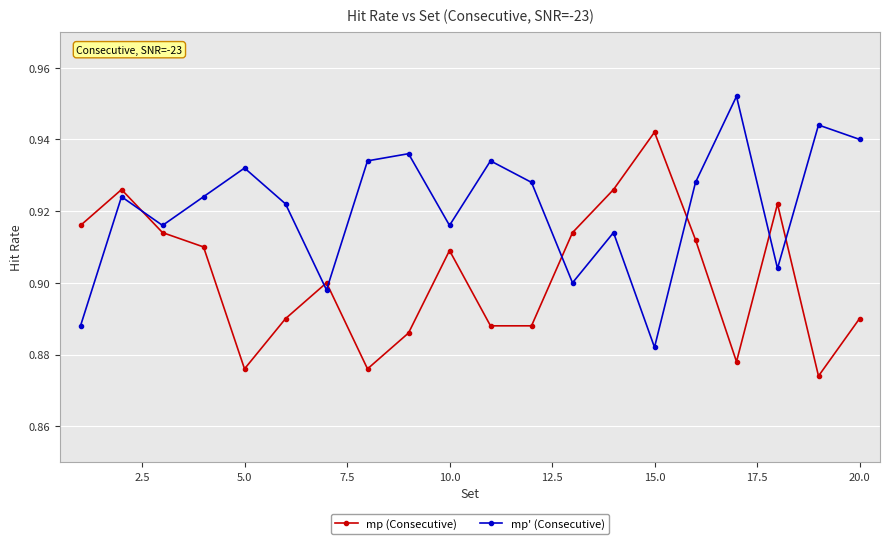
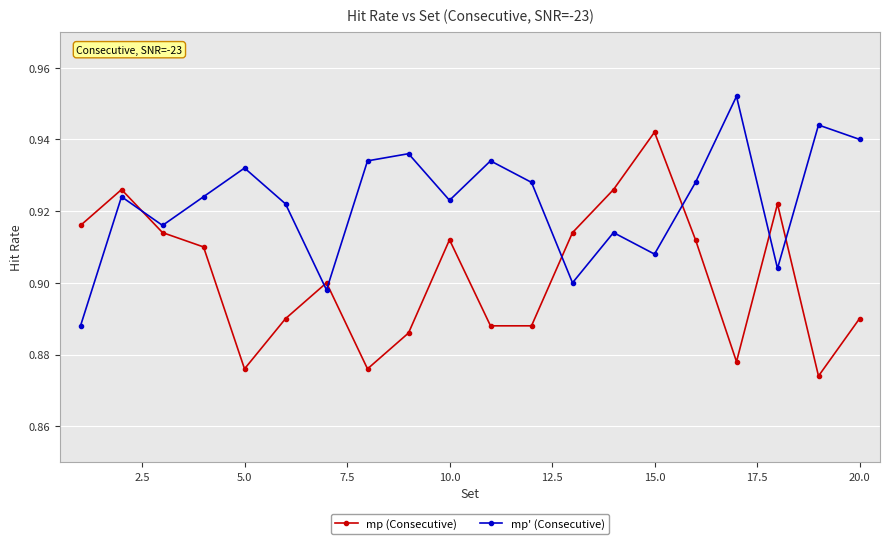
  {
    "mp (Consecutive)": {
      "5.0": 0.876,
-     "10.0": 0.909,
+     "10.0": 0.912,
      "15.0": 0.942,
      "20.0": 0.890
    },
    "mp' (Consecutive)": {
      "5.0": 0.932,
-     "10.0": 0.916,
-     "15.0": 0.882,
+     "10.0": 0.923,
+     "15.0": 0.908,
      "20.0": 0.940
    }
  }
